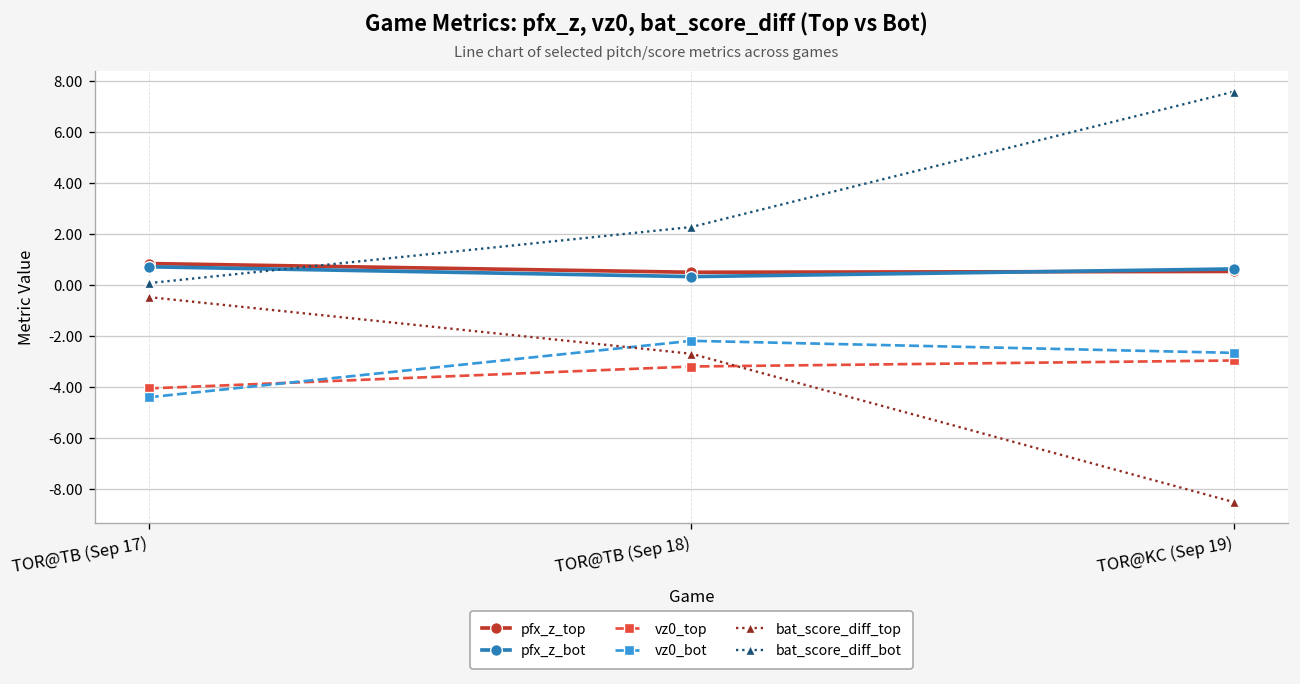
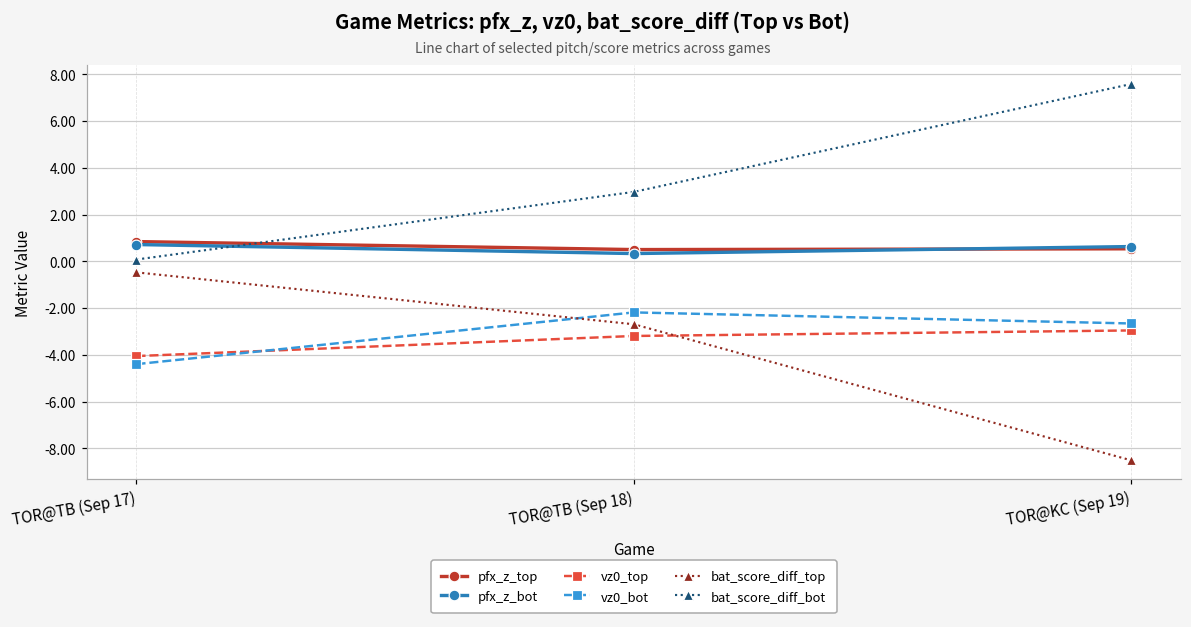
  {
    "bat_score_diff_bot": {
      "TOR@TB (Sep 17)": 0.1,
-     "TOR@TB (Sep 18)": 2.3,
+     "TOR@TB (Sep 18)": 3.0,
      "TOR@KC (Sep 19)": 7.6
    }
  }
